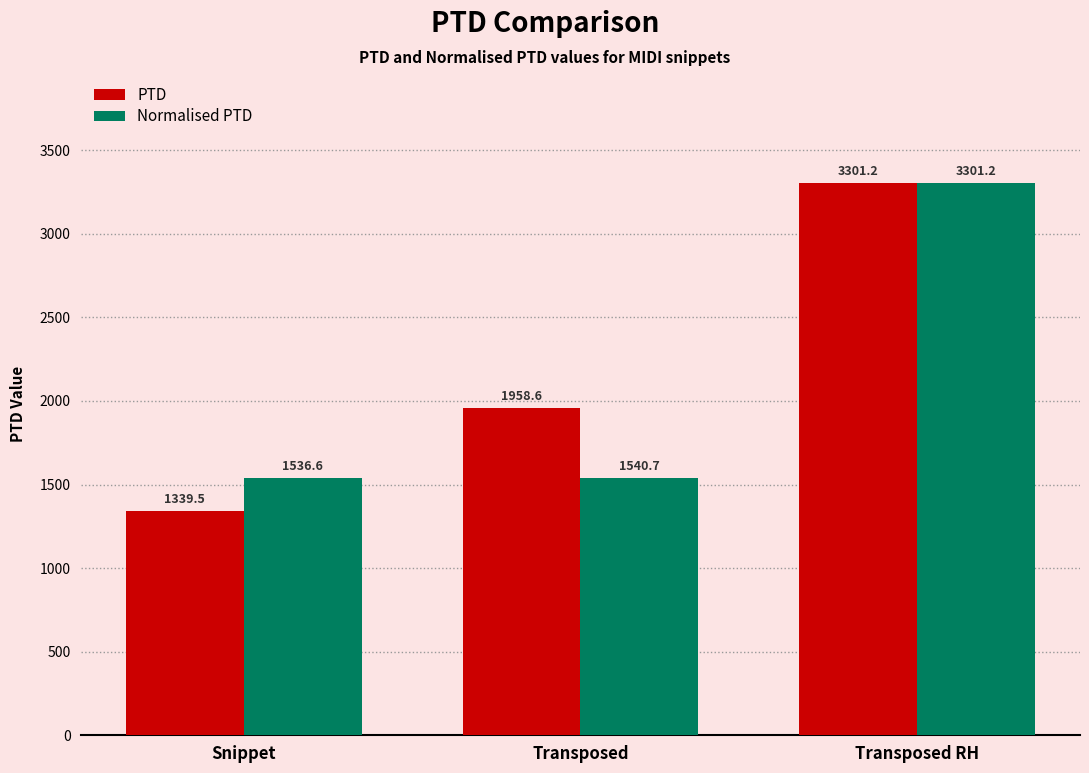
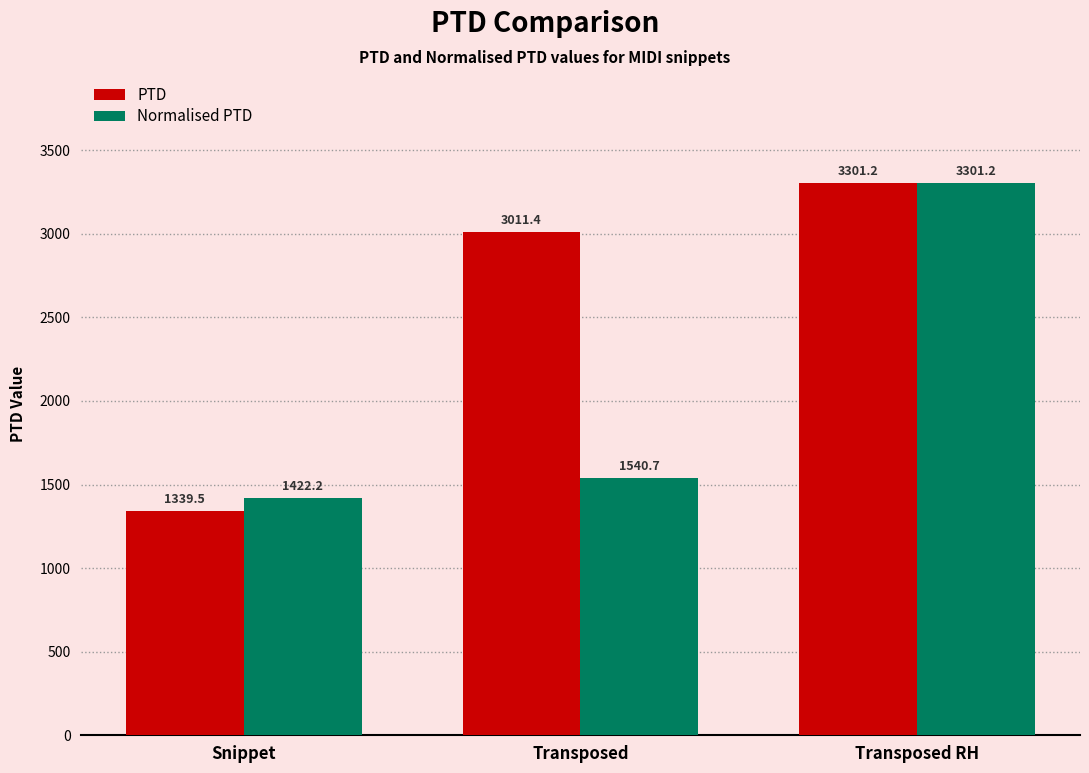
  {
    "PTD": {
      "Snippet": 1339.5,
-     "Transposed": 1958.6,
+     "Transposed": 3011.4,
      "Transposed RH": 3301.2
    },
    "Normalised PTD": {
-     "Snippet": 1536.6,
+     "Snippet": 1422.2,
      "Transposed": 1540.7,
      "Transposed RH": 3301.2
    }
  }
